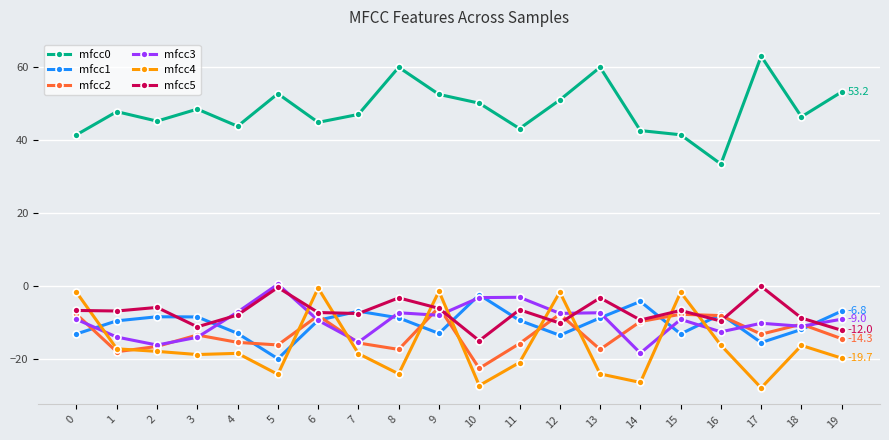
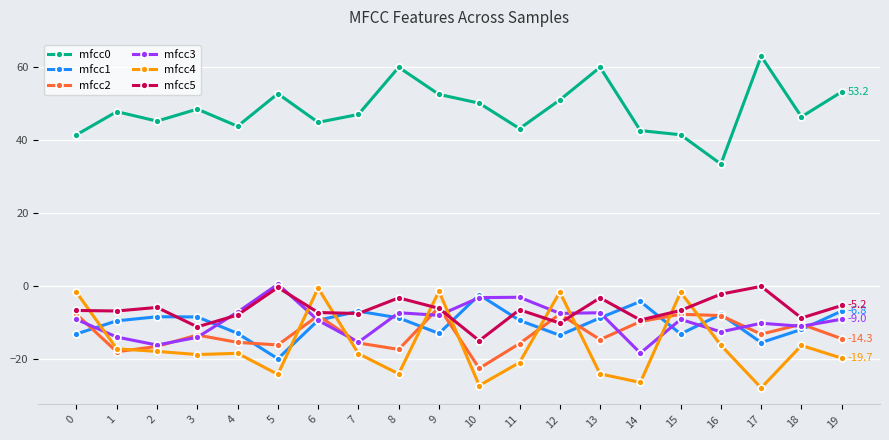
  {
    "mfcc0": {
      "19": 53.2
    },
    "mfcc1": {
      "0": -13,
      "1": -9,
      "2": -8,
      "3": -8,
      "4": -13,
      "5": -20,
      "8": -9,
      "9": -13,
      "10": -2,
      "11": -9,
      "12": -13,
      "13": -9,
      "14": -4,
      "15": -13,
      "17": -15,
      "18": -12
    },
    "mfcc2": {
      "0": -8,
      "1": -18,
      "4": -15,
      "5": -16,
      "6": -8,
      "8": -17,
      "10": -22,
      "11": -16,
-     "13": -17,
+     "13": -15,
      "15": -8,
      "17": -13
    },
    "mfcc3": {
      "0": -9,
      "1": -14,
      "4": -7,
      "5": 1,
      "8": -7,
      "9": -8,
      "10": -3,
      "11": -3,
      "13": -7,
      "14": -18,
      "15": -9,
      "16": -12,
      "17": -10
    },
    "mfcc4": {
      "19": -19.7
    },
    "mfcc5": {
-     "16": -9,
-     "19": -12.0
+     "16": -2,
+     "19": -5.2
    }
  }
